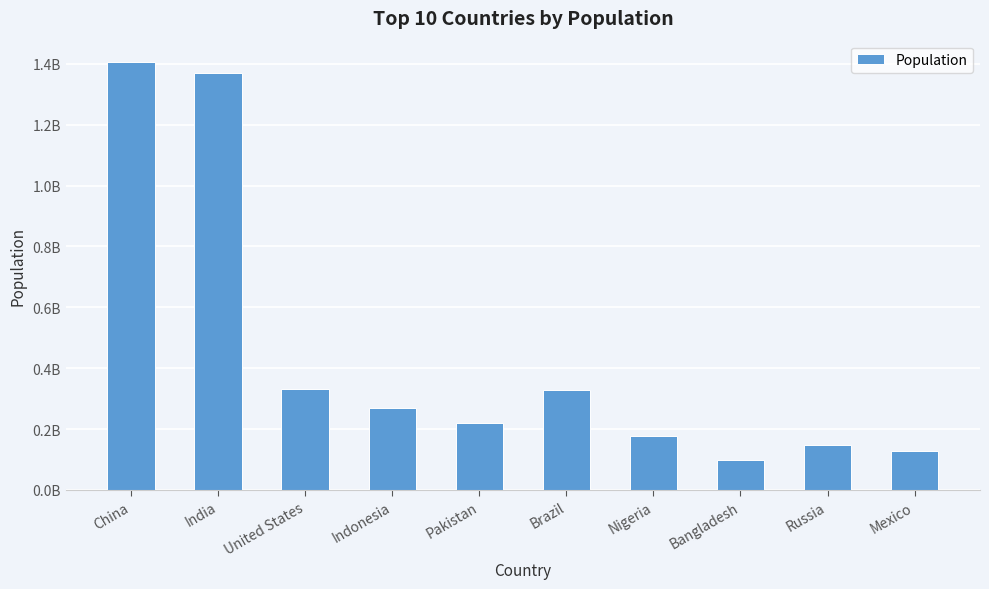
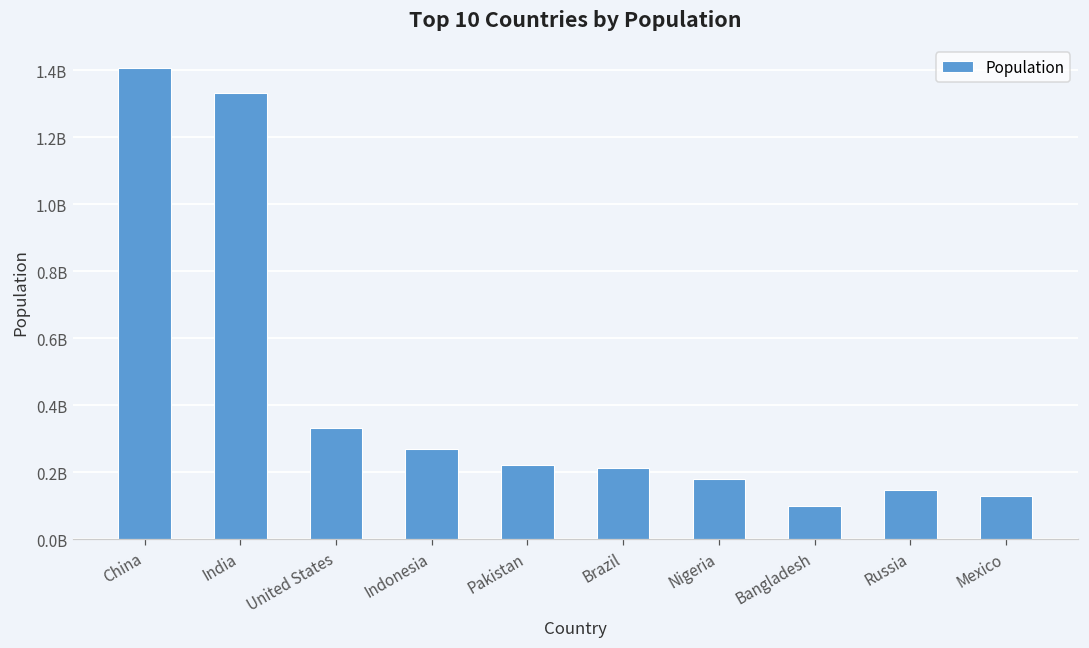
  {
    "China": 1410000000,
-   "India": 1370000000,
+   "India": 1330000000,
    "United States": 330000000,
    "Indonesia": 270000000,
    "Pakistan": 220000000,
-   "Brazil": 330000000,
+   "Brazil": 210000000,
    "Nigeria": 180000000,
    "Bangladesh": 100000000,
    "Russia": 150000000,
    "Mexico": 130000000
  }
